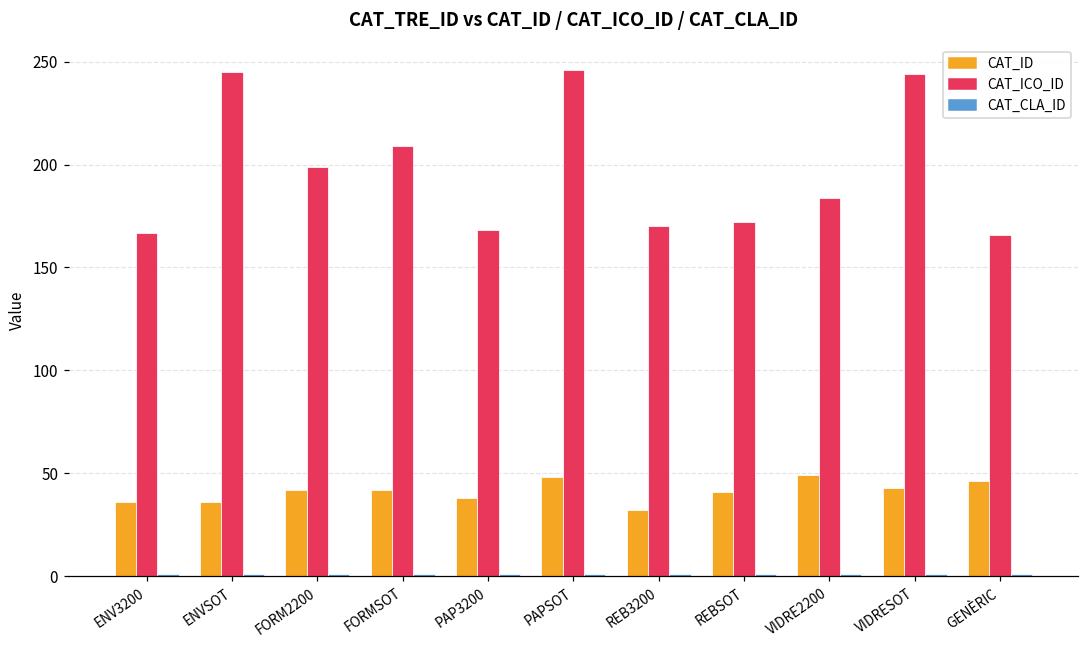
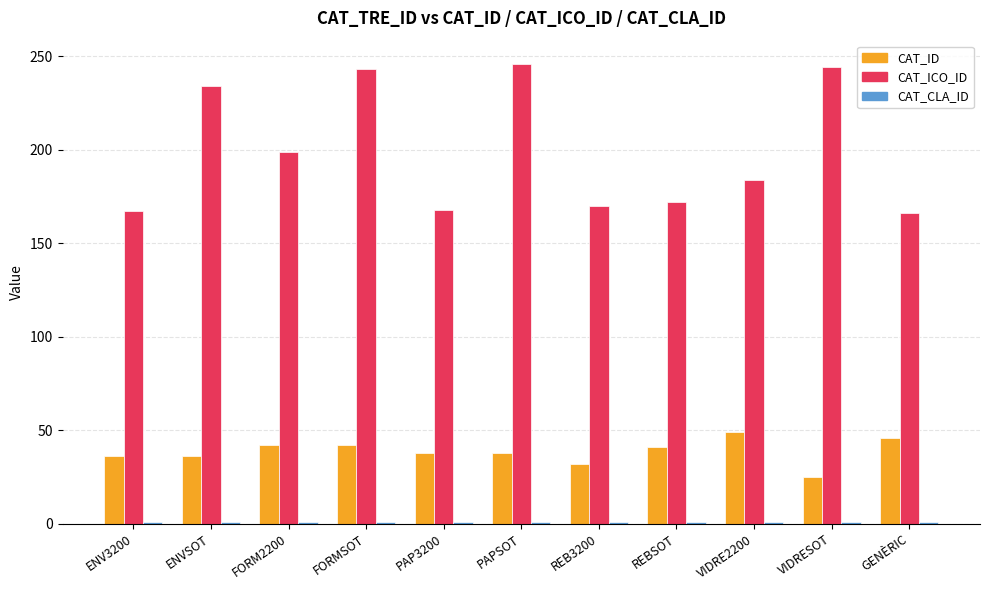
  {
    "CAT_ID": {
      "ENV3200": 36,
      "ENVSOT": 36,
      "FORM2200": 42,
      "FORMSOT": 42,
      "PAP3200": 38,
-     "PAPSOT": 48,
+     "PAPSOT": 38,
      "REB3200": 32,
      "REBSOT": 41,
      "VIDRE2200": 49,
-     "VIDRESOT": 43,
+     "VIDRESOT": 25,
      "GENÈRIC": 46
    },
    "CAT_ICO_ID": {
      "ENV3200": 167,
-     "ENVSOT": 245,
+     "ENVSOT": 234,
      "FORM2200": 199,
-     "FORMSOT": 209,
+     "FORMSOT": 243,
      "PAP3200": 168,
      "PAPSOT": 246,
      "REB3200": 170,
      "REBSOT": 172,
      "VIDRE2200": 184,
      "VIDRESOT": 244,
      "GENÈRIC": 166
    }
  }
